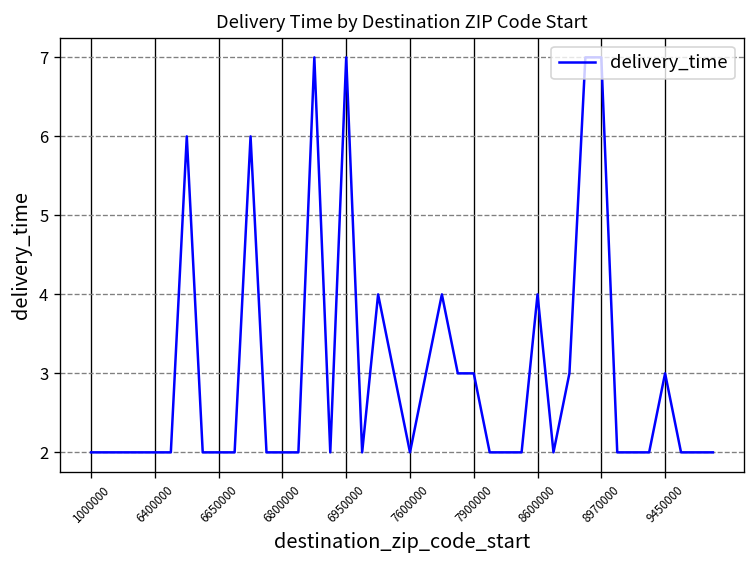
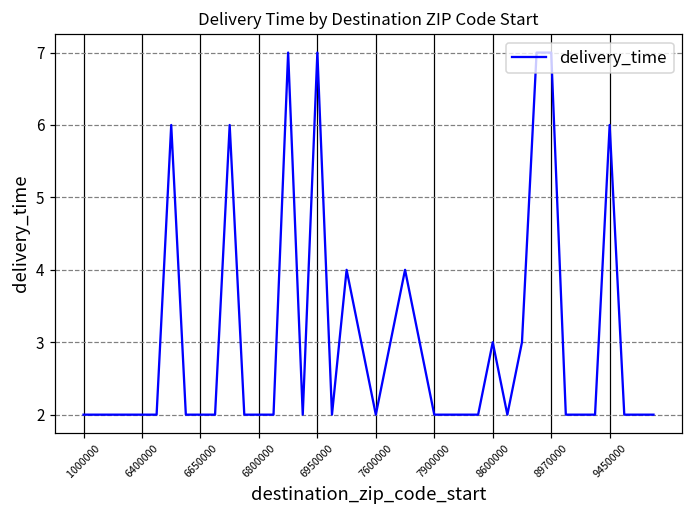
  {
    "1000000": 2,
    "6400000": 2,
    "6650000": 2,
    "6800000": 2,
    "6950000": 7,
    "7600000": 2,
-   "7900000": 3,
-   "8600000": 4,
-   "9450000": 3
+   "7900000": 2,
+   "8600000": 3,
+   "9450000": 6
  }
